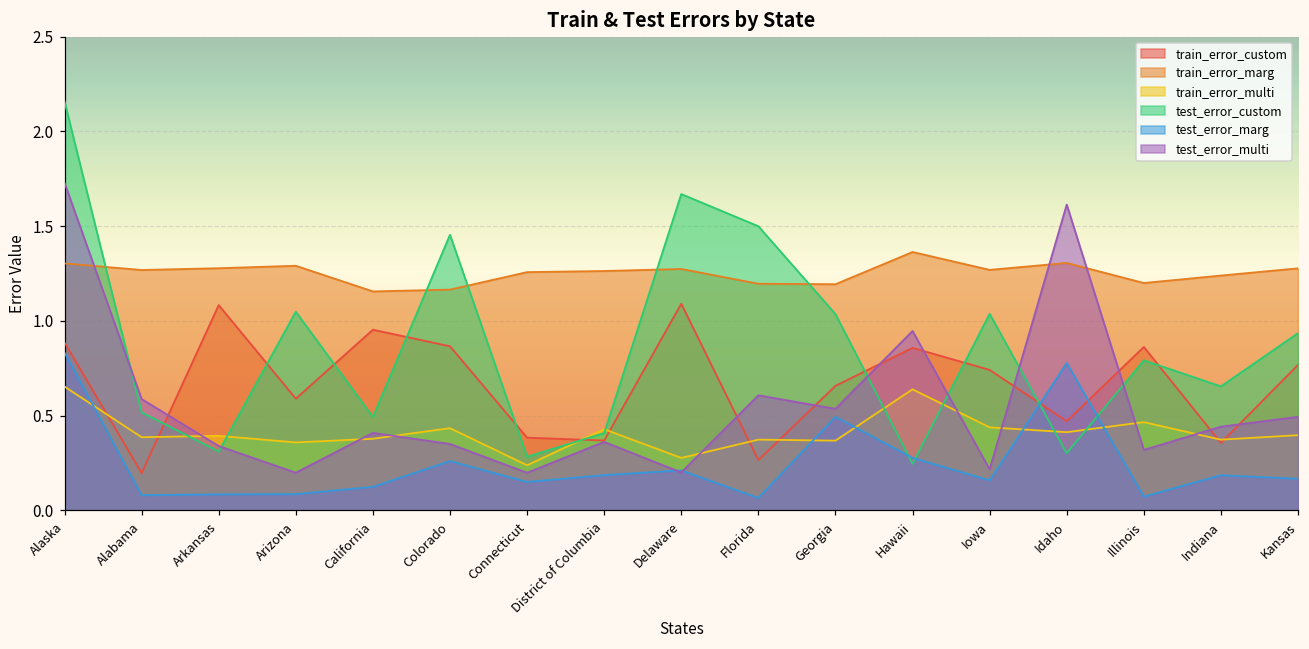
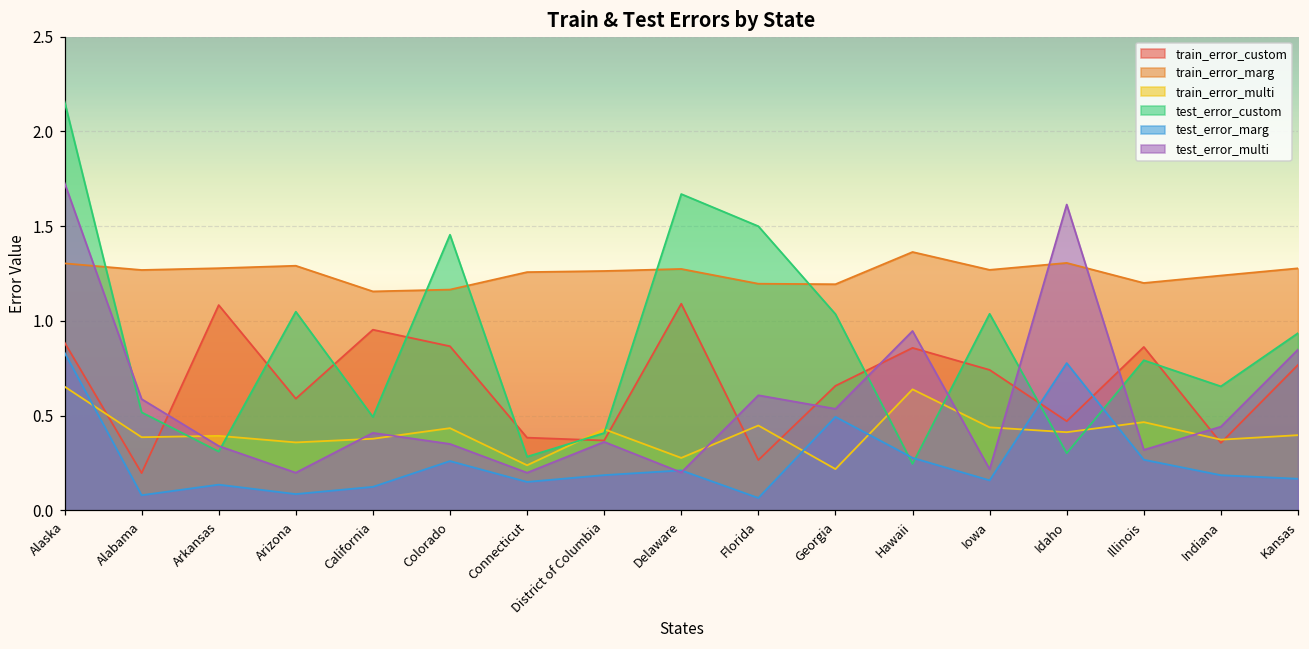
  {
    "train_error_multi": {
      "Alaska": 0.65,
      "Alabama": 0.39,
      "Arkansas": 0.39,
      "Arizona": 0.36,
      "California": 0.38,
      "Colorado": 0.43,
      "Connecticut": 0.24,
      "District of Columbia": 0.43,
      "Delaware": 0.28,
-     "Florida": 0.37,
-     "Georgia": 0.37,
+     "Florida": 0.45,
+     "Georgia": 0.22,
      "Hawaii": 0.64,
      "Iowa": 0.44,
      "Idaho": 0.41,
      "Illinois": 0.47,
      "Indiana": 0.37,
      "Kansas": 0.40
    },
    "test_error_custom": {
      "Alaska": 2.16,
      "Alabama": 0.52,
      "Arkansas": 0.31,
      "Arizona": 1.05,
      "California": 0.49,
      "Colorado": 1.45,
      "Connecticut": 0.28,
      "District of Columbia": 0.41,
      "Delaware": 1.67,
      "Florida": 1.50,
      "Georgia": 1.04,
      "Hawaii": 0.25,
      "Iowa": 1.04,
      "Idaho": 0.30,
      "Illinois": 0.79,
      "Indiana": 0.65,
      "Kansas": 0.94
    },
    "test_error_marg": {
      "Alaska": 0.83,
      "Alabama": 0.08,
-     "Arkansas": 0.08,
+     "Arkansas": 0.14,
      "Arizona": 0.09,
      "California": 0.12,
      "Colorado": 0.26,
      "Connecticut": 0.15,
      "District of Columbia": 0.19,
      "Florida": 0.07,
      "Georgia": 0.49,
      "Hawaii": 0.28,
      "Iowa": 0.16,
      "Idaho": 0.78,
-     "Illinois": 0.07,
+     "Illinois": 0.27,
      "Indiana": 0.19,
      "Kansas": 0.17
    },
    "test_error_multi": {
      "Alaska": 1.73,
      "Alabama": 0.59,
      "Arkansas": 0.34,
      "Arizona": 0.20,
      "California": 0.41,
      "Colorado": 0.35,
      "Connecticut": 0.20,
      "Florida": 0.61,
      "Georgia": 0.54,
      "Hawaii": 0.95,
      "Iowa": 0.22,
      "Idaho": 1.61,
      "Illinois": 0.32,
      "Indiana": 0.44,
-     "Kansas": 0.49
+     "Kansas": 0.85
    }
  }
